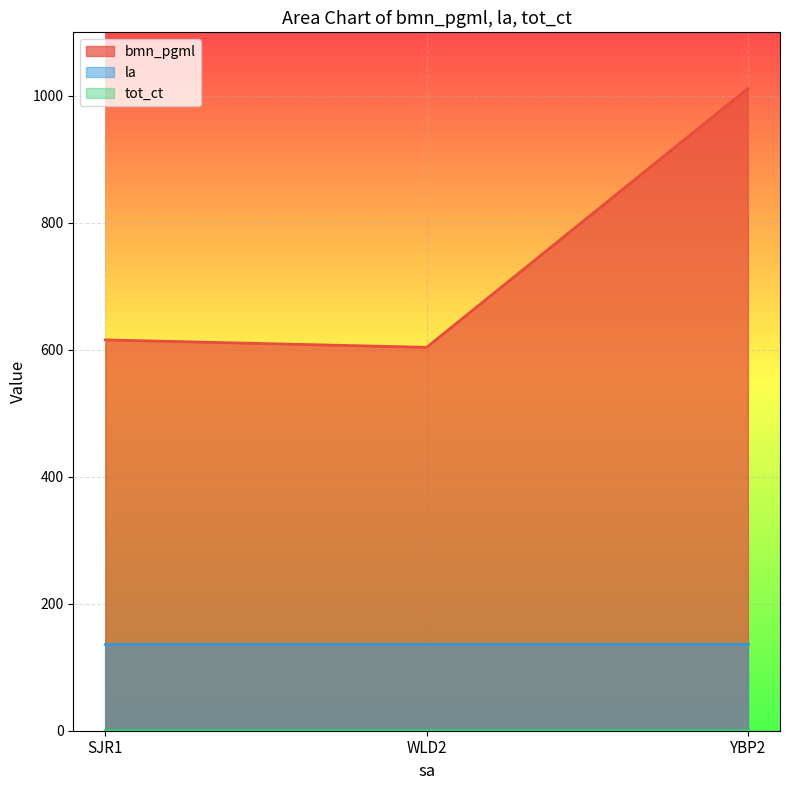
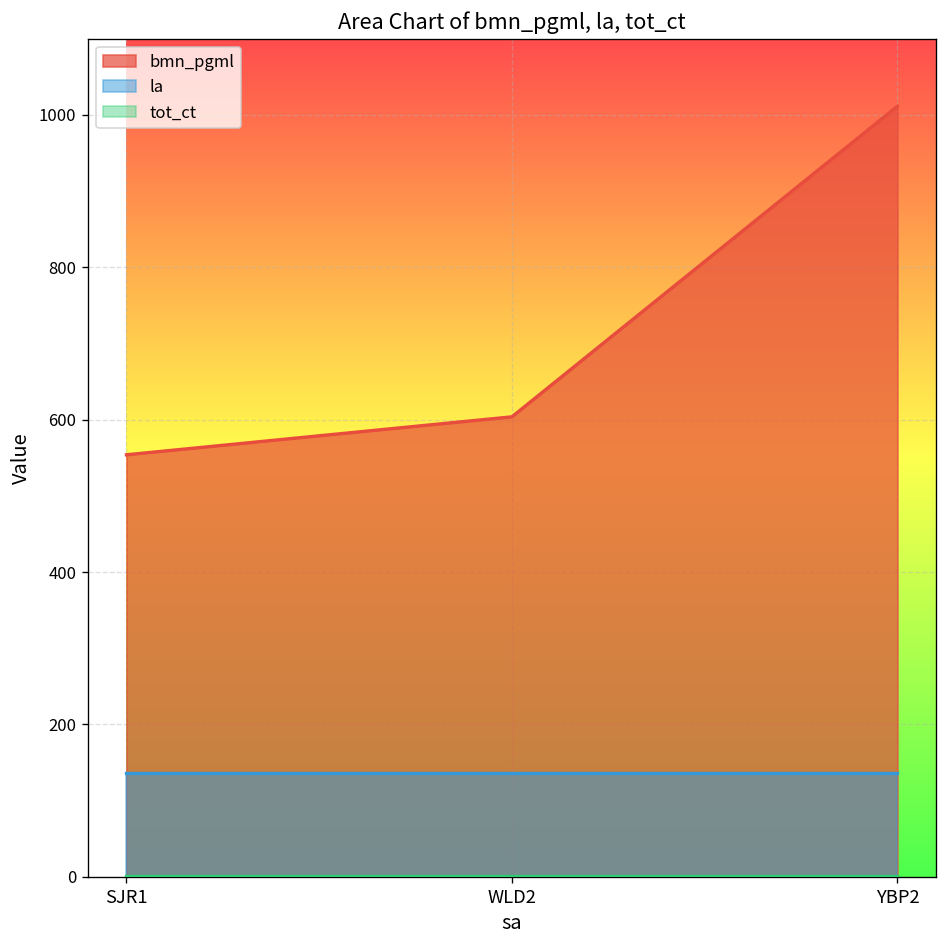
  {
    "bmn_pgml": {
-     "SJR1": 620,
+     "SJR1": 550,
      "WLD2": 600,
      "YBP2": 1010
    },
    "la": {
      "SJR1": 140,
      "WLD2": 140,
      "YBP2": 140
    },
    "tot_ct": {
      "SJR1": 0,
      "WLD2": 0,
      "YBP2": 0
    }
  }
